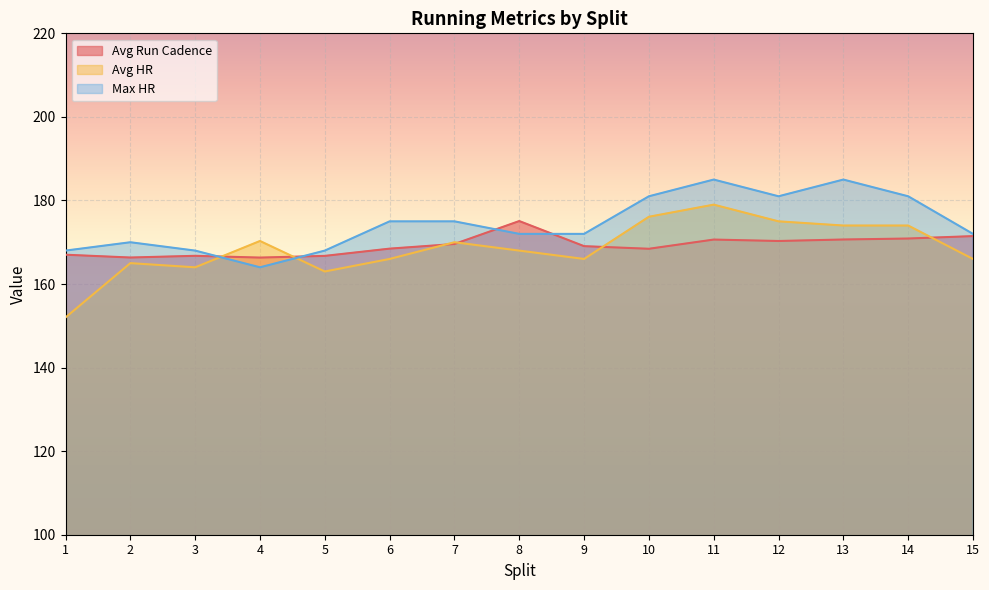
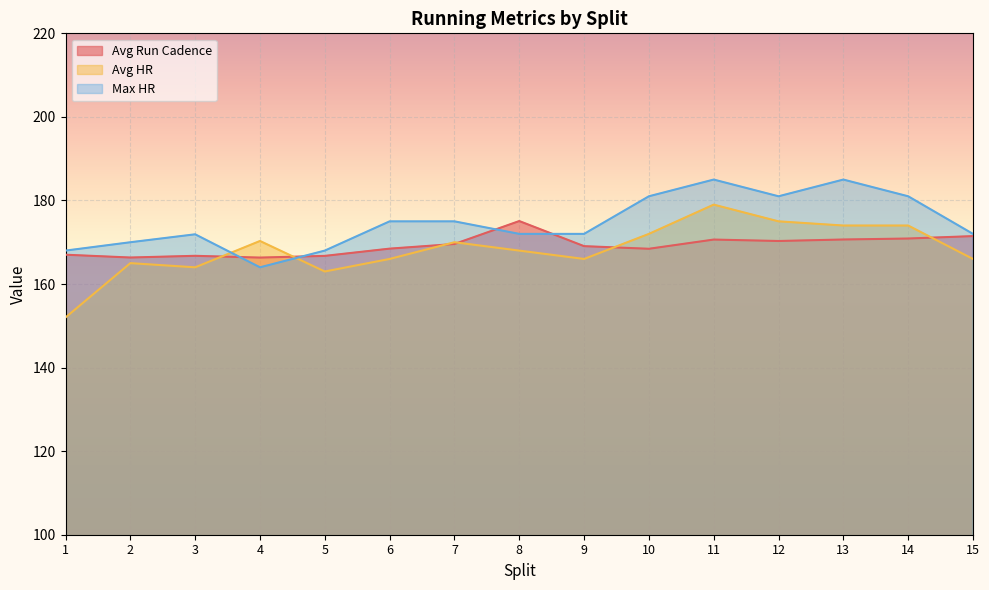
  {
    "Avg Run Cadence": {
      "1": 167,
      "2": 166,
      "3": 167,
      "4": 166,
      "5": 167,
      "6": 168,
      "8": 175,
      "9": 169,
      "10": 168,
      "11": 171,
      "12": 170,
      "13": 171,
      "14": 171
    },
    "Avg HR": {
      "1": 152,
      "2": 165,
      "3": 164,
      "4": 170,
      "5": 163,
      "6": 166,
      "8": 168,
      "9": 166,
-     "10": 176,
+     "10": 172,
      "11": 179,
      "12": 175,
      "13": 174,
      "14": 174,
      "15": 166
    },
    "Max HR": {
      "1": 168,
      "2": 170,
-     "3": 168,
+     "3": 172,
      "4": 164,
      "5": 168,
      "6": 175,
      "7": 175,
      "8": 172,
      "9": 172,
      "10": 181,
      "11": 185,
      "12": 181,
      "13": 185,
      "14": 181
    }
  }
